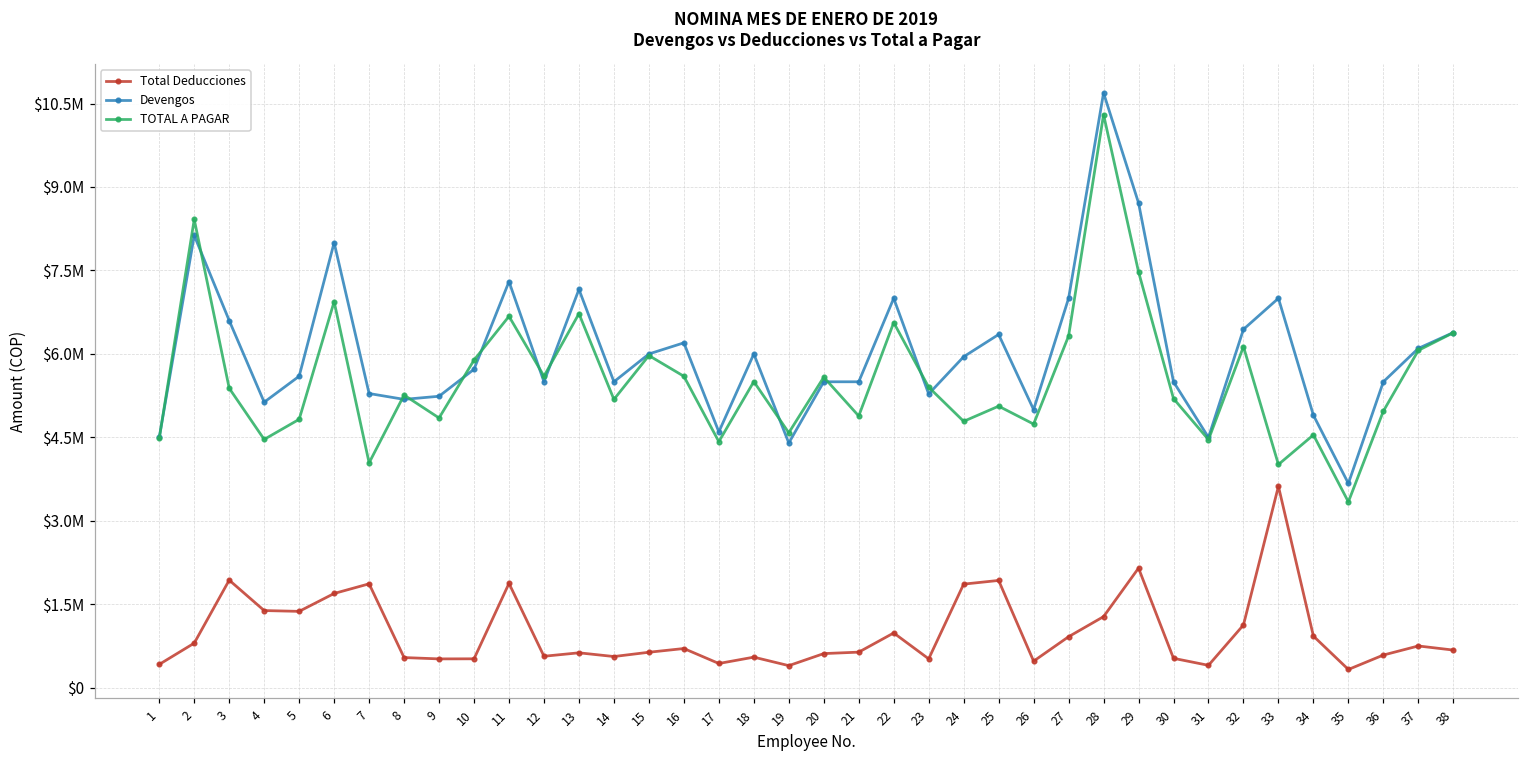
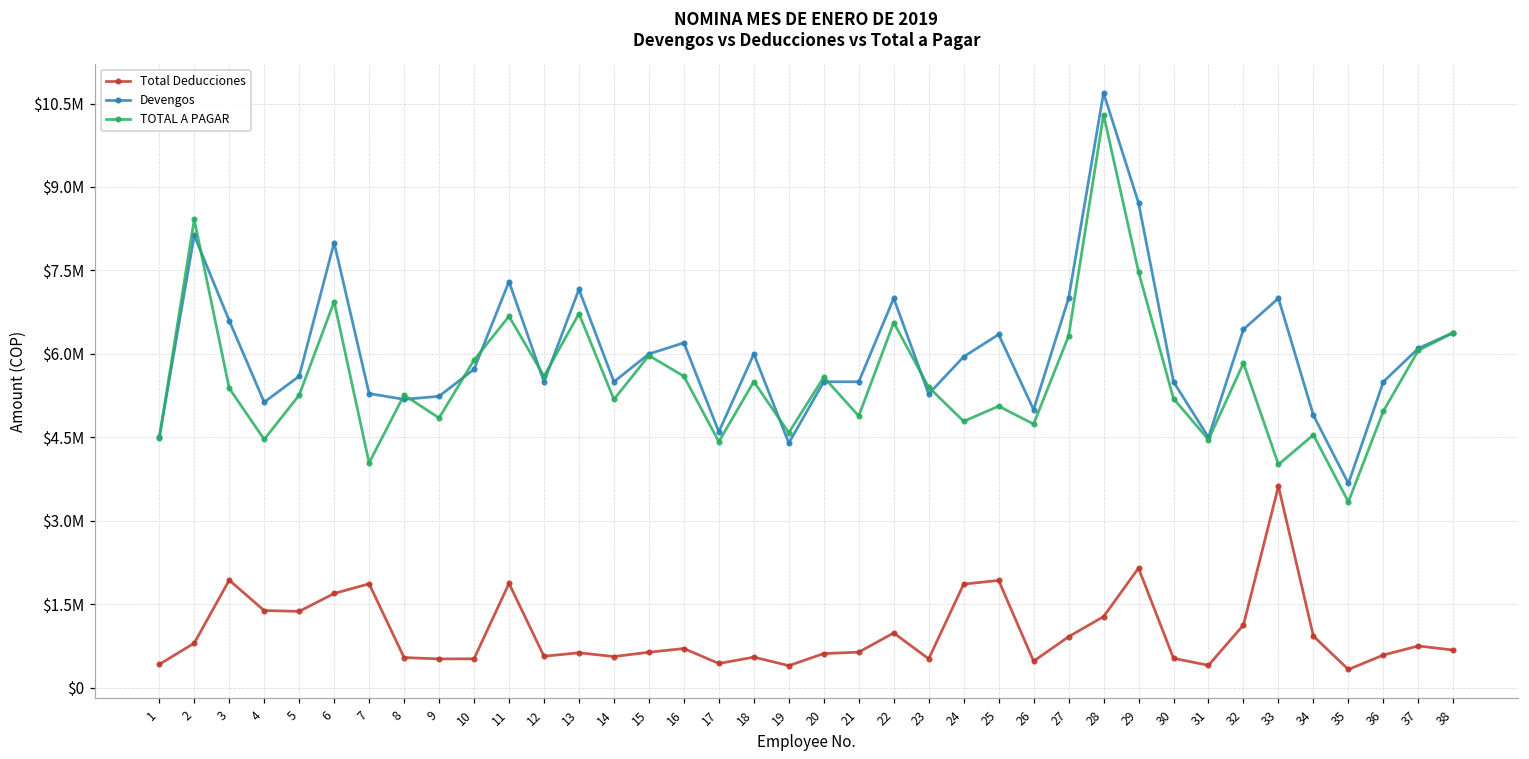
  {
    "Total Deducciones": {
      "1": "$400000",
      "2": "$800000",
      "3": "$1900000",
      "4": "$1400000",
      "5": "$1400000",
      "6": "$1700000",
      "7": "$1900000",
      "8": "$500000",
      "9": "$500000",
      "10": "$500000",
      "11": "$1900000",
      "12": "$600000",
      "13": "$600000",
      "14": "$600000",
      "15": "$600000",
      "16": "$700000",
      "17": "$400000",
      "18": "$600000",
      "19": "$400000",
      "20": "$600000",
      "21": "$600000",
      "22": "$1000000",
      "23": "$500000",
      "24": "$1900000",
      "25": "$1900000",
      "26": "$500000",
      "27": "$900000",
      "28": "$1300000",
      "29": "$2200000",
      "30": "$500000",
      "31": "$400000",
      "32": "$1100000",
      "33": "$3600000",
      "34": "$900000",
      "35": "$300000",
      "36": "$600000",
      "37": "$800000",
      "38": "$700000"
    },
    "Devengos": {
      "2": "$8100000",
      "3": "$6600000",
      "4": "$5100000",
      "5": "$5600000",
      "6": "$8000000",
      "7": "$5300000",
      "8": "$5200000",
      "9": "$5200000",
      "10": "$5700000",
      "11": "$7300000",
      "12": "$5500000",
      "13": "$7200000",
      "14": "$5500000",
      "16": "$6200000",
      "17": "$4600000",
      "18": "$6000000",
      "19": "$4400000",
      "20": "$5500000",
      "21": "$5500000",
      "22": "$7000000",
      "23": "$5300000",
      "24": "$6000000",
      "25": "$6400000",
      "26": "$5000000",
      "27": "$7000000",
      "28": "$10700000",
      "29": "$8700000",
      "30": "$5500000",
      "32": "$6400000",
      "33": "$7000000",
      "34": "$4900000",
      "35": "$3700000",
      "36": "$5500000"
    },
    "TOTAL A PAGAR": {
      "2": "$8400000",
      "3": "$5400000",
      "4": "$4500000",
-     "5": "$4800000",
+     "5": "$5300000",
      "6": "$6900000",
      "7": "$4000000",
      "8": "$5300000",
      "9": "$4800000",
      "10": "$5900000",
      "11": "$6700000",
      "12": "$5600000",
      "13": "$6700000",
      "14": "$5200000",
      "16": "$5600000",
      "17": "$4400000",
      "18": "$5500000",
      "19": "$4600000",
      "20": "$5600000",
      "21": "$4900000",
      "22": "$6600000",
      "23": "$5400000",
      "24": "$4800000",
      "25": "$5100000",
      "26": "$4700000",
      "27": "$6300000",
      "28": "$10300000",
      "29": "$7500000",
      "30": "$5200000",
-     "32": "$6100000",
+     "32": "$5800000",
      "33": "$4000000",
      "34": "$4500000",
      "35": "$3300000",
      "36": "$5000000"
    }
  }
